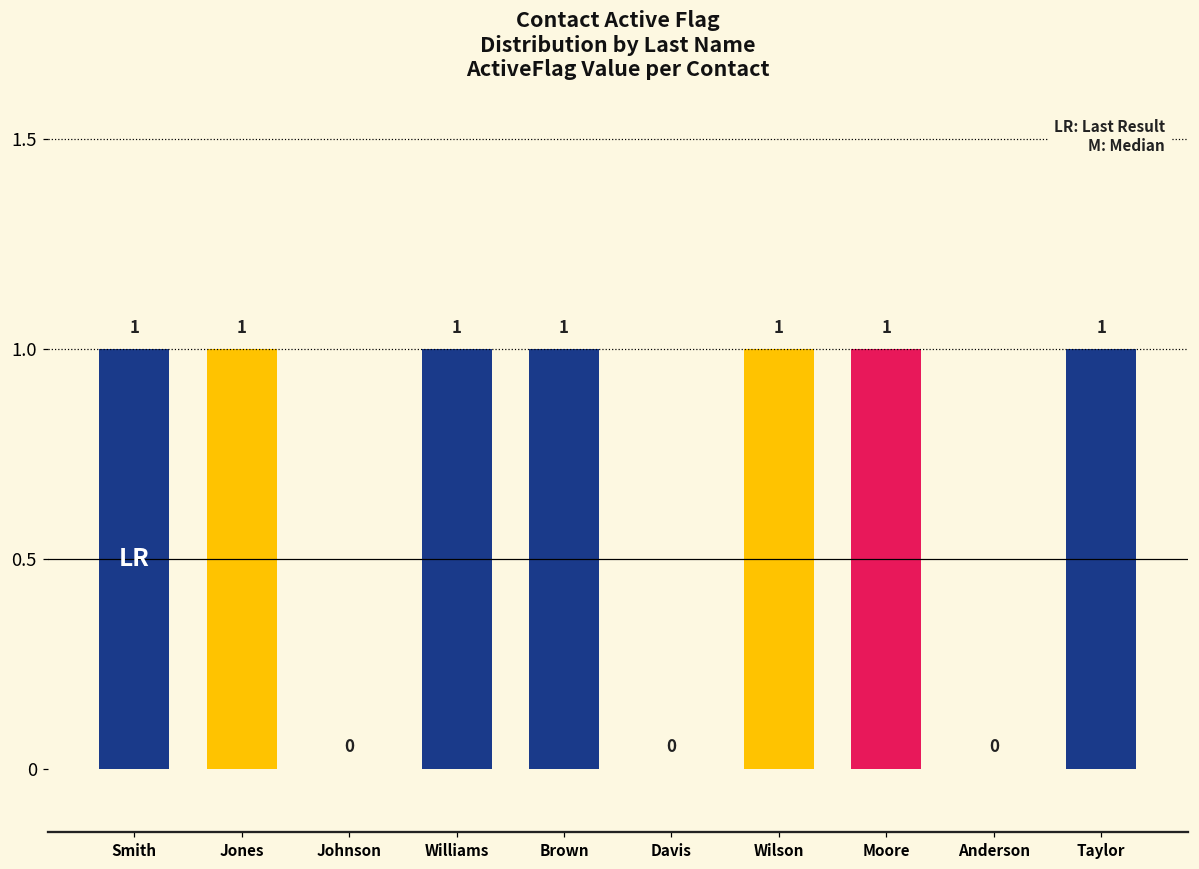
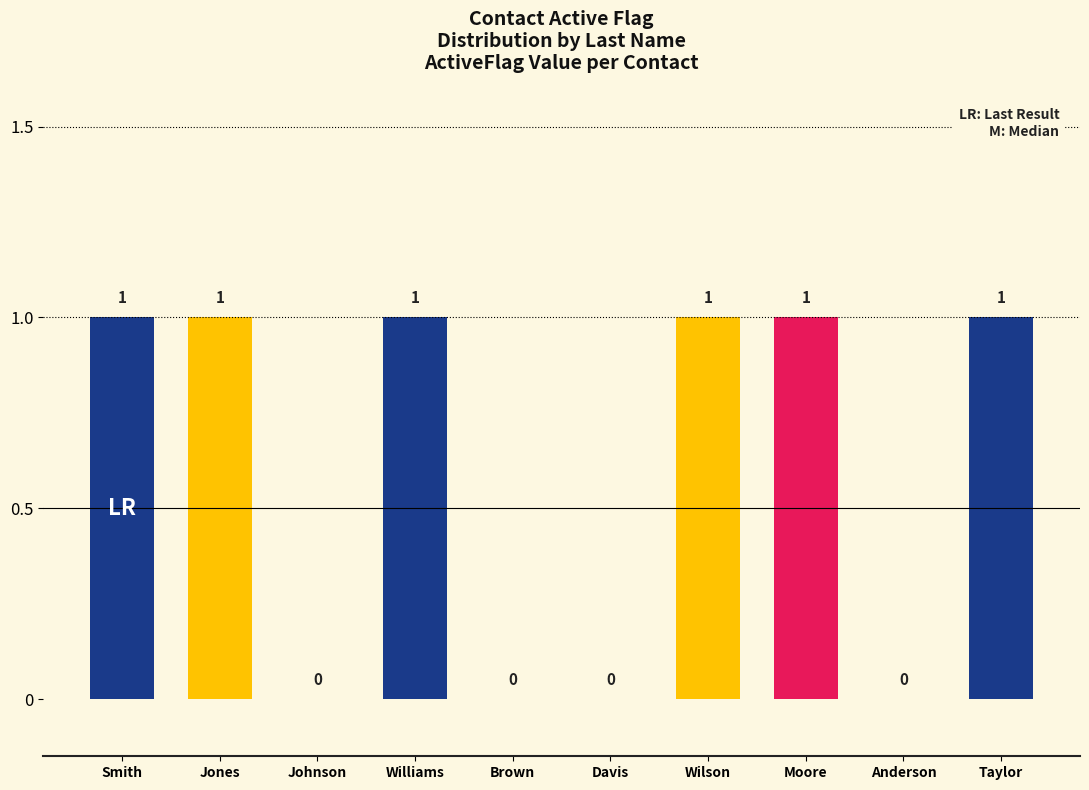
  {
    "Smith": 1,
    "Jones": 1,
    "Johnson": 0,
    "Williams": 1,
-   "Brown": 1,
+   "Brown": 0,
    "Davis": 0,
    "Wilson": 1,
    "Moore": 1,
    "Anderson": 0,
    "Taylor": 1
  }
